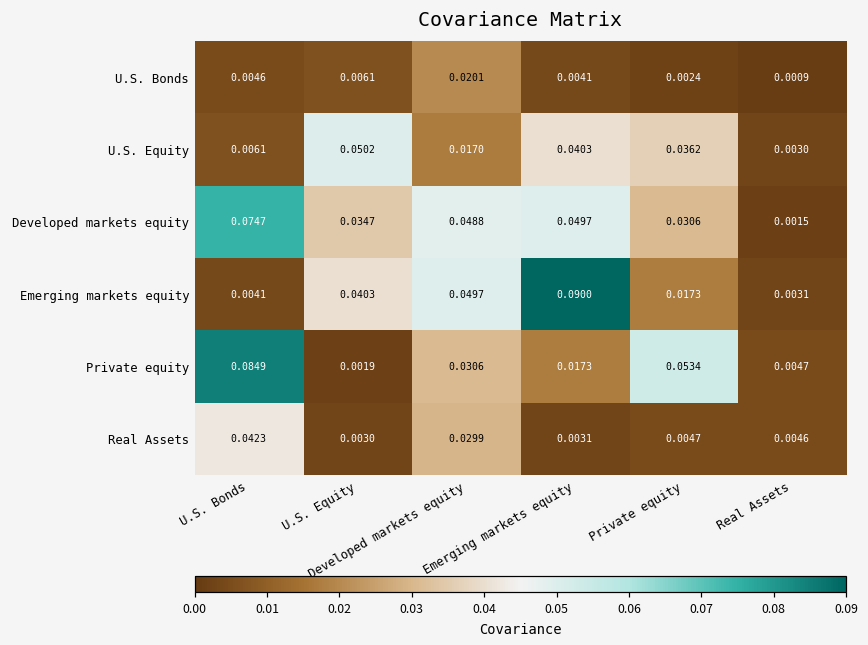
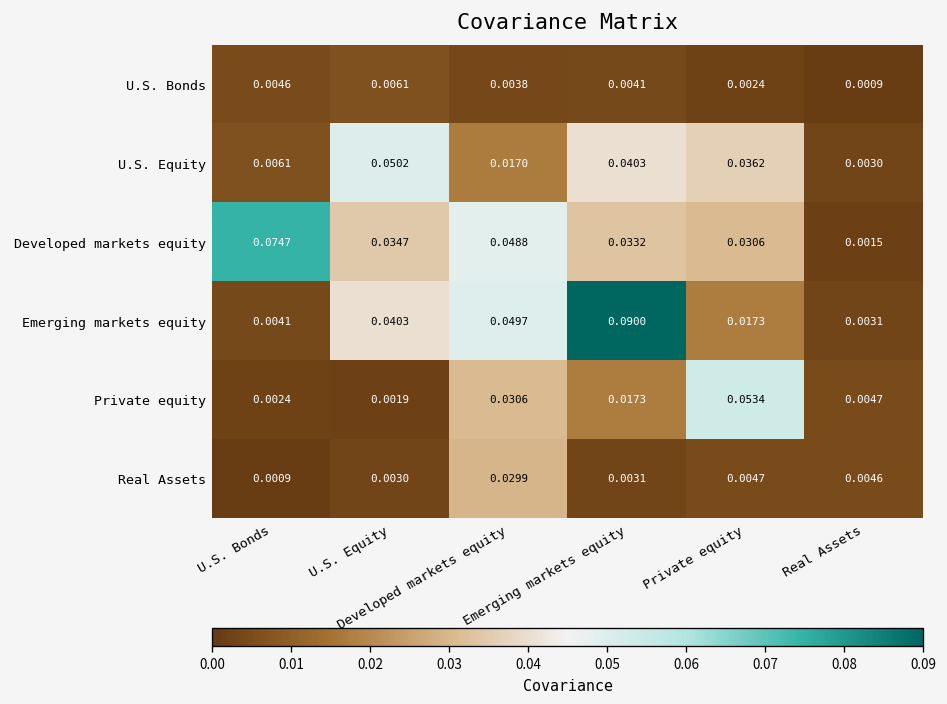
  {
    "U.S. Bonds": {
      "U.S. Bonds": 0.0046,
      "U.S. Equity": 0.0061,
-     "Developed markets equity": 0.0201,
+     "Developed markets equity": 0.0038,
      "Emerging markets equity": 0.0041,
      "Private equity": 0.0024,
      "Real Assets": 0.0009
    },
    "U.S. Equity": {
      "U.S. Bonds": 0.0061,
      "U.S. Equity": 0.0502,
      "Developed markets equity": 0.0170,
      "Emerging markets equity": 0.0403,
      "Private equity": 0.0362,
      "Real Assets": 0.0030
    },
    "Developed markets equity": {
      "U.S. Bonds": 0.0747,
      "U.S. Equity": 0.0347,
      "Developed markets equity": 0.0488,
-     "Emerging markets equity": 0.0497,
+     "Emerging markets equity": 0.0332,
      "Private equity": 0.0306,
      "Real Assets": 0.0015
    },
    "Emerging markets equity": {
      "U.S. Bonds": 0.0041,
      "U.S. Equity": 0.0403,
      "Developed markets equity": 0.0497,
      "Emerging markets equity": 0.0900,
      "Private equity": 0.0173,
      "Real Assets": 0.0031
    },
    "Private equity": {
-     "U.S. Bonds": 0.0849,
+     "U.S. Bonds": 0.0024,
      "U.S. Equity": 0.0019,
      "Developed markets equity": 0.0306,
      "Emerging markets equity": 0.0173,
      "Private equity": 0.0534,
      "Real Assets": 0.0047
    },
    "Real Assets": {
-     "U.S. Bonds": 0.0423,
+     "U.S. Bonds": 0.0009,
      "U.S. Equity": 0.0030,
      "Developed markets equity": 0.0299,
      "Emerging markets equity": 0.0031,
      "Private equity": 0.0047,
      "Real Assets": 0.0046
    }
  }
